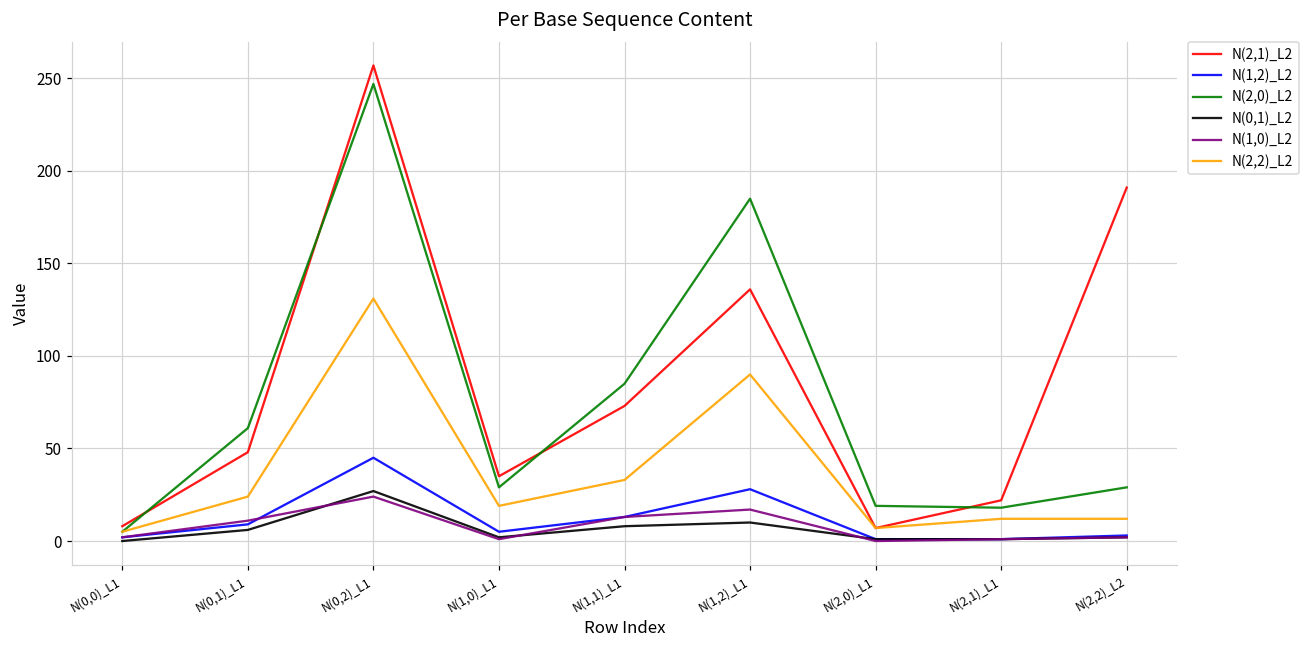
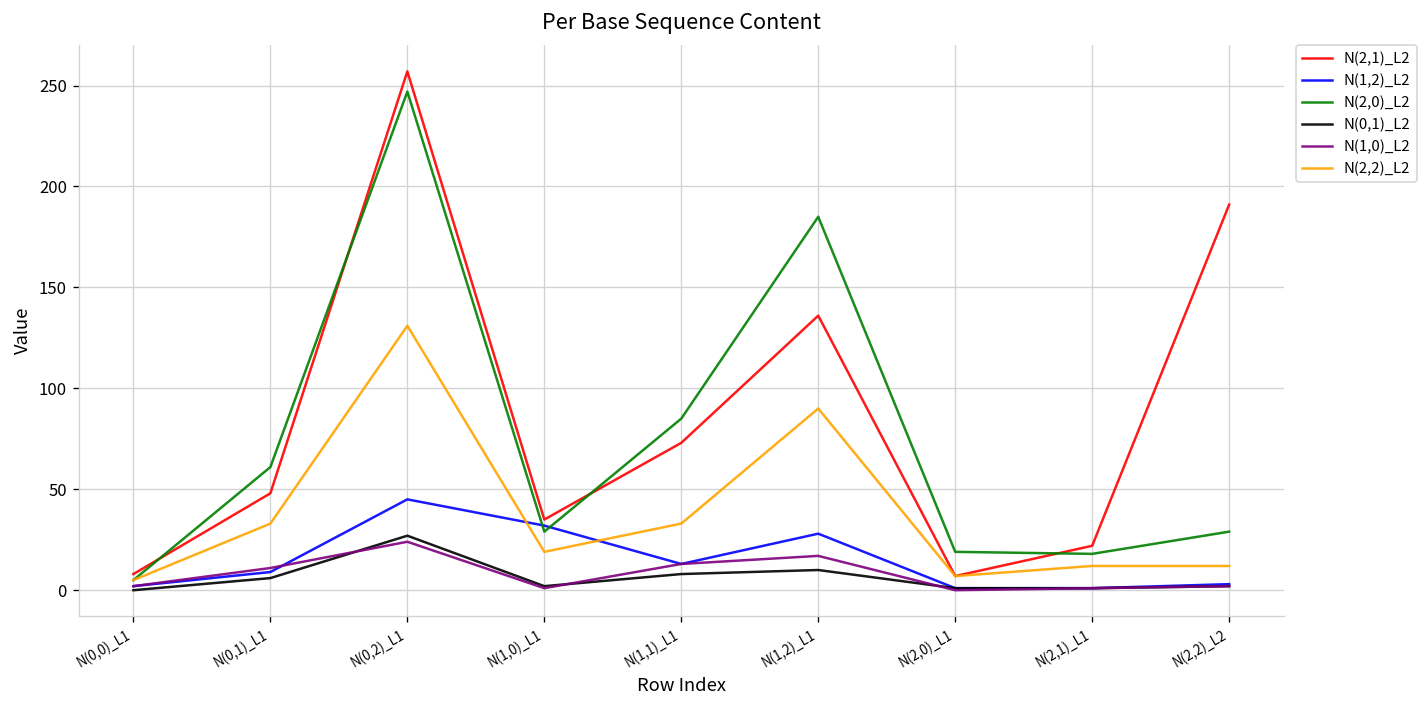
  {
    "N(2,1)_L2": {
      "N(0,0)_L1": 8,
      "N(0,1)_L1": 48,
      "N(0,2)_L1": 257,
      "N(1,0)_L1": 35,
      "N(1,1)_L1": 73,
      "N(1,2)_L1": 136,
      "N(2,1)_L1": 22,
      "N(2,2)_L2": 191
    },
    "N(1,2)_L2": {
      "N(0,1)_L1": 9,
      "N(0,2)_L1": 45,
-     "N(1,0)_L1": 5,
+     "N(1,0)_L1": 32,
      "N(1,2)_L1": 28
    },
    "N(2,0)_L2": {
      "N(0,1)_L1": 61,
      "N(0,2)_L1": 247,
      "N(1,0)_L1": 29,
      "N(1,1)_L1": 85,
      "N(1,2)_L1": 185,
      "N(2,0)_L1": 19,
      "N(2,1)_L1": 18,
      "N(2,2)_L2": 29
    },
    "N(0,1)_L2": {
      "N(0,0)_L1": 0,
      "N(0,1)_L1": 6,
      "N(0,2)_L1": 27,
      "N(1,1)_L1": 8,
      "N(1,2)_L1": 10
    },
    "N(1,0)_L2": {
      "N(0,1)_L1": 11,
      "N(0,2)_L1": 24,
      "N(1,2)_L1": 17
    },
    "N(2,2)_L2": {
-     "N(0,1)_L1": 24,
+     "N(0,1)_L1": 33,
      "N(0,2)_L1": 131,
      "N(1,0)_L1": 19,
      "N(1,1)_L1": 33,
      "N(1,2)_L1": 90,
      "N(2,1)_L1": 12,
      "N(2,2)_L2": 12
    }
  }
